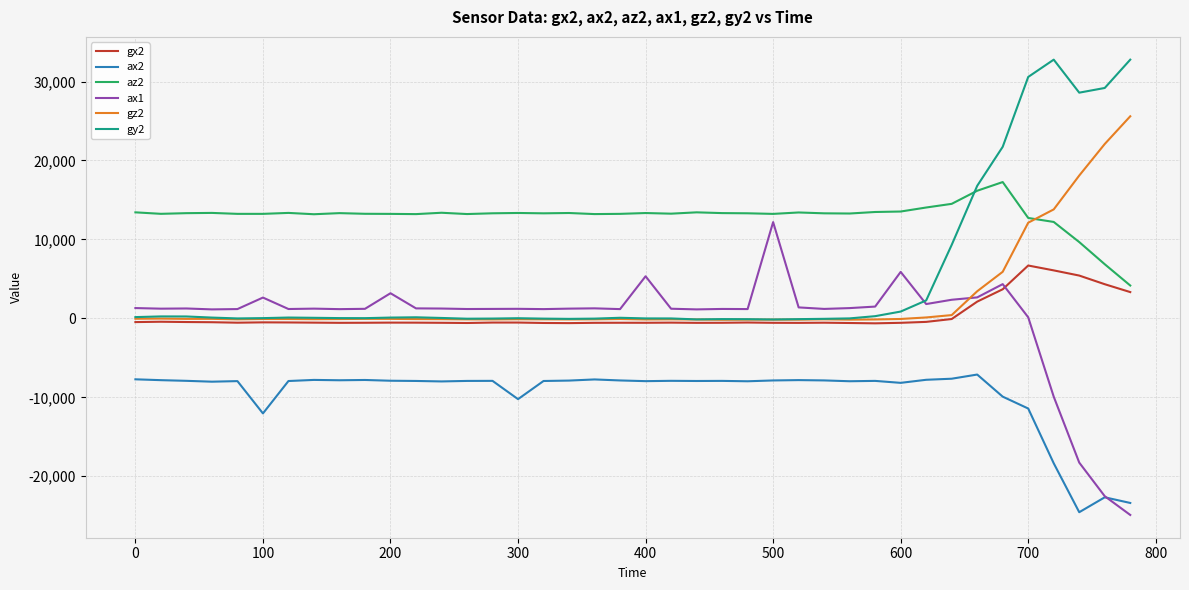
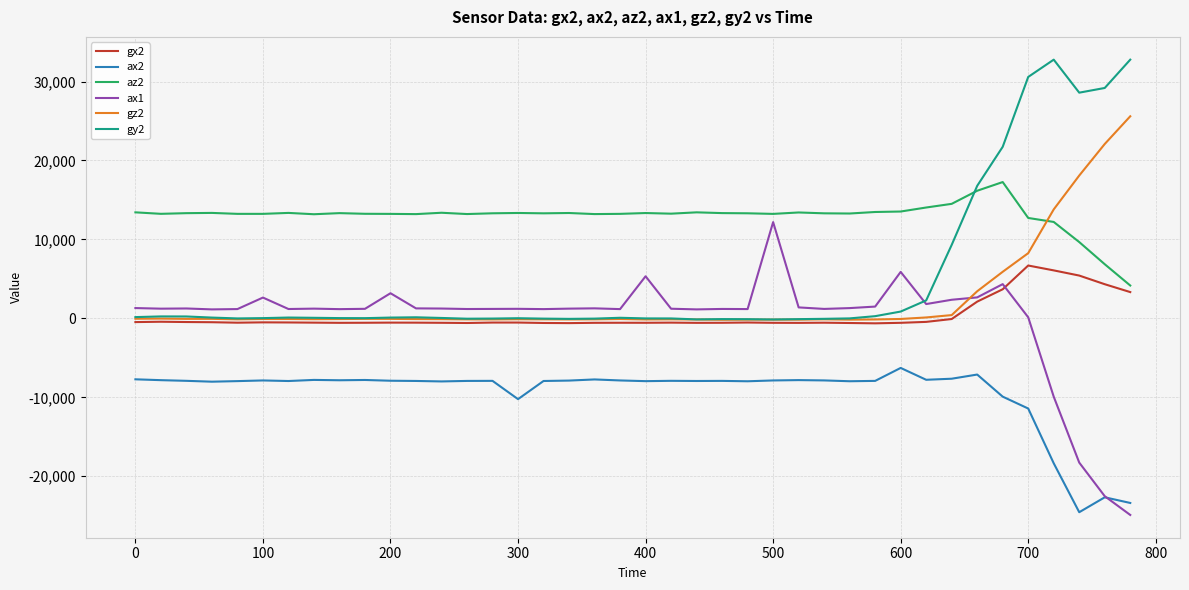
  {
    "gx2": {
      "0": "0",
      "100": "-1,000",
      "200": "-1,000",
      "300": "-1,000",
      "400": "-1,000",
      "500": "-1,000",
      "600": "-1,000",
      "700": "7,000"
    },
    "ax2": {
      "0": "-8,000",
-     "100": "-12,000",
+     "100": "-8,000",
      "200": "-8,000",
      "300": "-10,000",
      "400": "-8,000",
      "500": "-8,000",
-     "600": "-8,000",
+     "600": "-6,000",
      "700": "-11,000"
    },
    "ax1": {
      "0": "1,000",
      "100": "3,000",
      "200": "3,000",
      "300": "1,000",
      "400": "5,000",
      "500": "12,000",
      "600": "6,000",
      "700": "0"
    },
    "gz2": {
      "600": "0",
-     "700": "12,000"
+     "700": "8,000"
    }
  }
